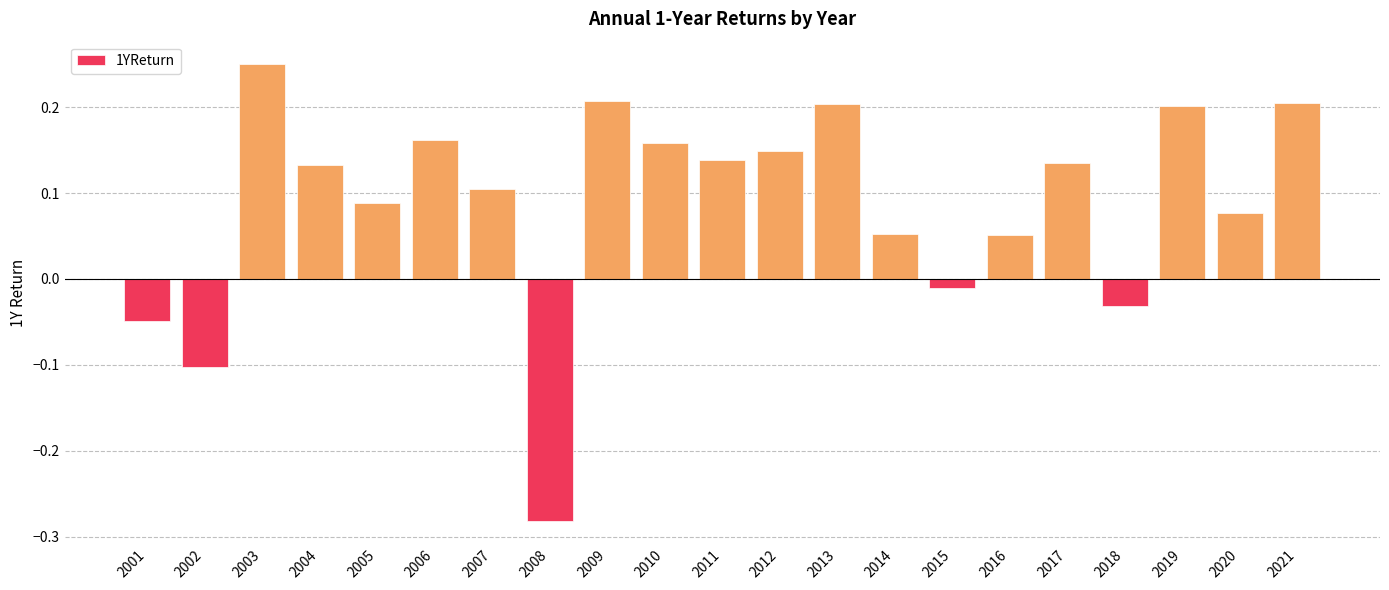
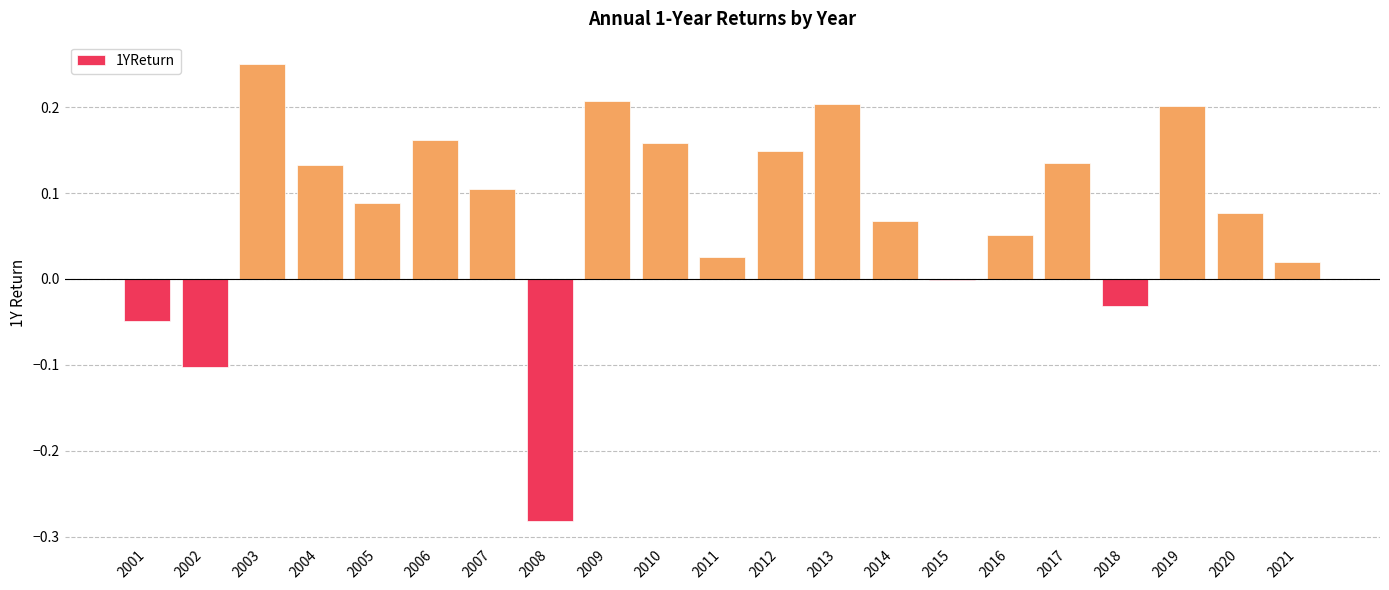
  {
    "2001": -0.05,
    "2002": -0.10,
    "2003": 0.25,
    "2004": 0.13,
    "2005": 0.09,
    "2006": 0.16,
    "2007": 0.10,
    "2008": -0.28,
    "2009": 0.21,
    "2010": 0.16,
-   "2011": 0.14,
+   "2011": 0.03,
    "2012": 0.15,
    "2013": 0.20,
-   "2014": 0.05,
-   "2015": -0.01,
+   "2014": 0.07,
+   "2015": 0.00,
    "2016": 0.05,
    "2017": 0.13,
    "2018": -0.03,
    "2019": 0.20,
    "2020": 0.08,
-   "2021": 0.20
+   "2021": 0.02
  }
